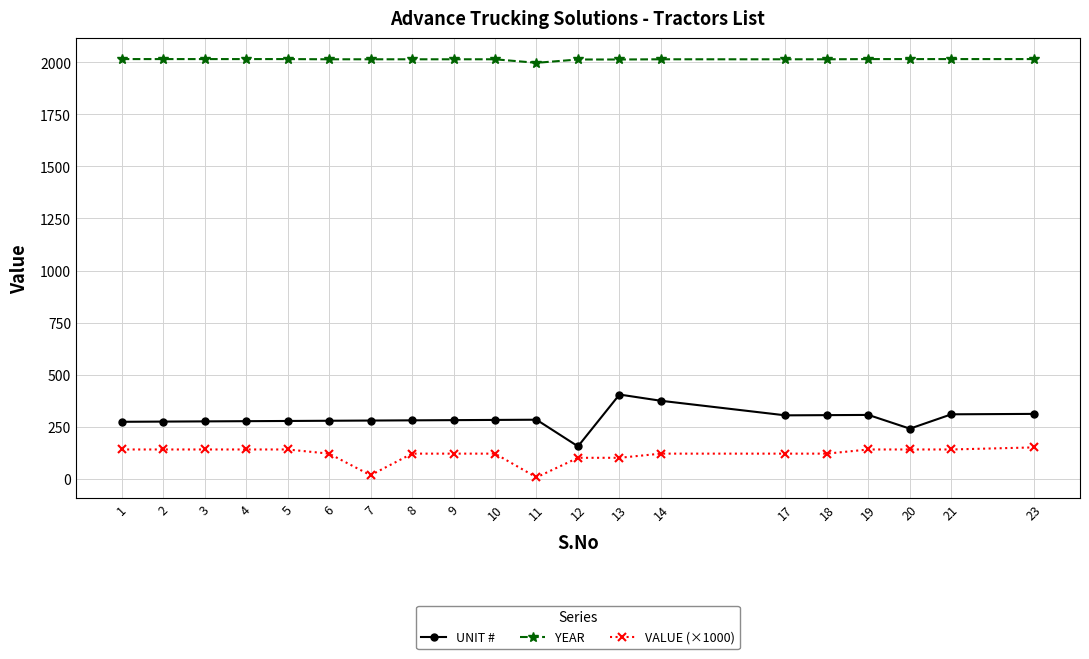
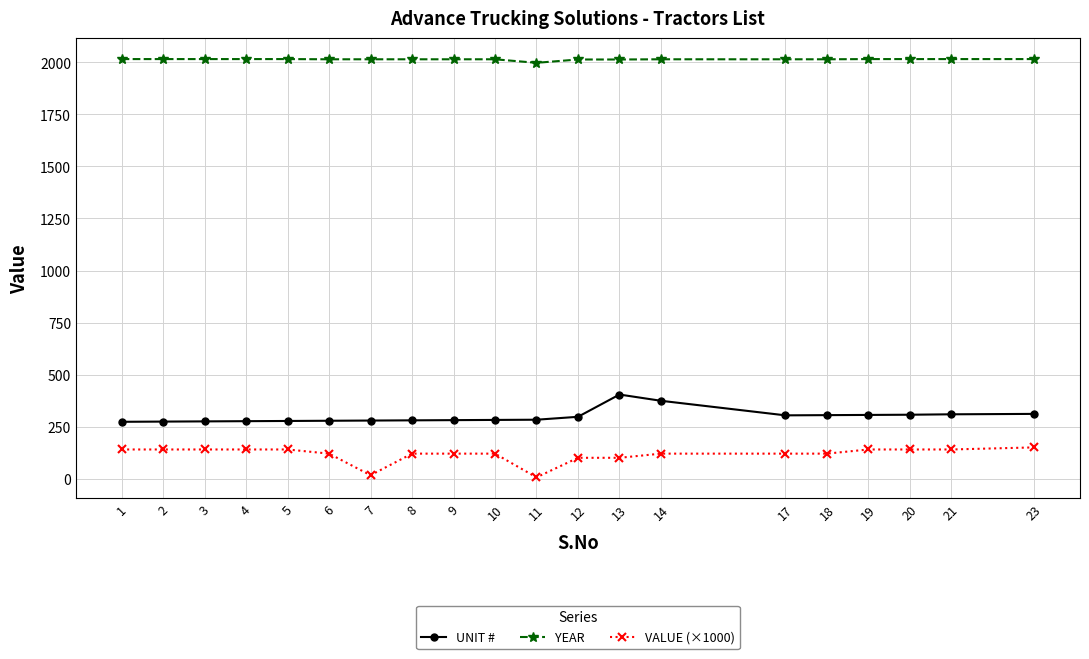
  {
    "UNIT #": {
      "1": 270,
      "2": 270,
      "3": 280,
      "4": 280,
      "5": 280,
      "6": 280,
      "7": 280,
      "8": 280,
      "9": 280,
      "10": 280,
      "11": 280,
-     "12": 160,
+     "12": 300,
      "13": 400,
      "14": 370,
      "17": 300,
      "18": 310,
      "19": 310,
-     "20": 240,
+     "20": 310,
      "21": 310,
      "23": 310
    },
    "YEAR": {
      "1": 2020,
      "2": 2020,
      "3": 2020,
      "4": 2020,
      "5": 2020,
      "6": 2020,
      "7": 2020,
      "8": 2020,
      "9": 2020,
      "10": 2020,
      "11": 2000,
      "12": 2010,
      "13": 2010,
      "14": 2020,
      "17": 2020,
      "18": 2020,
      "19": 2020,
      "20": 2020,
      "21": 2020,
      "23": 2020
    },
    "VALUE (×1000)": {
      "1": 140,
      "2": 140,
      "3": 140,
      "4": 140,
      "5": 140,
      "6": 120,
      "7": 20,
      "8": 120,
      "9": 120,
      "10": 120,
      "11": 10,
      "12": 100,
      "13": 100,
      "14": 120,
      "17": 120,
      "18": 120,
      "19": 140,
      "20": 140,
      "21": 140,
      "23": 150
    }
  }
